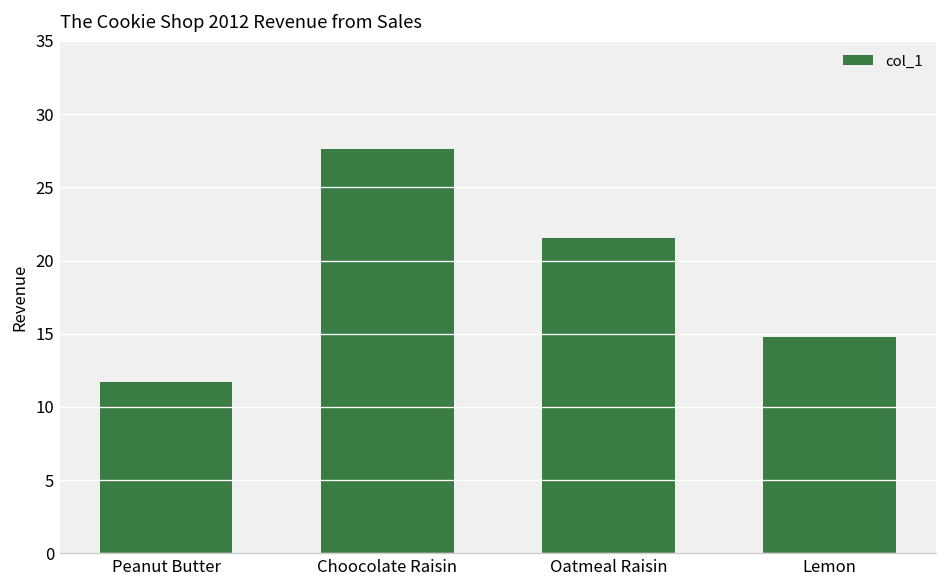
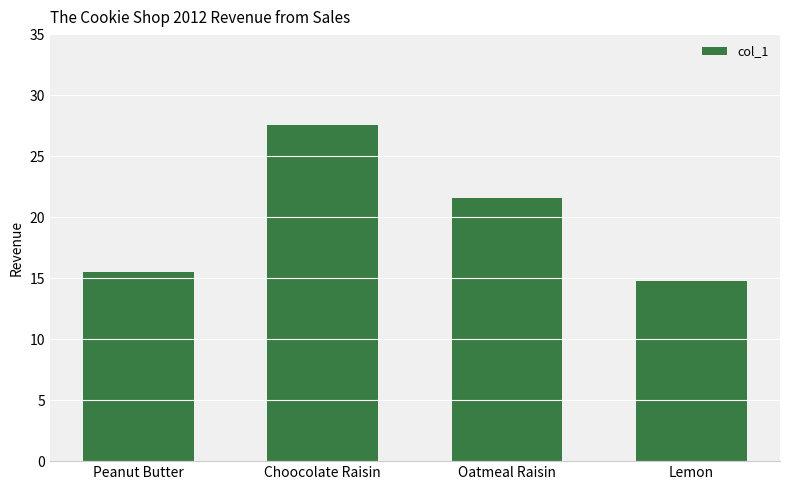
  {
-   "Peanut Butter": 11.7,
+   "Peanut Butter": 15.5,
    "Choocolate Raisin": 27.6,
    "Oatmeal Raisin": 21.6,
    "Lemon": 14.8
  }
